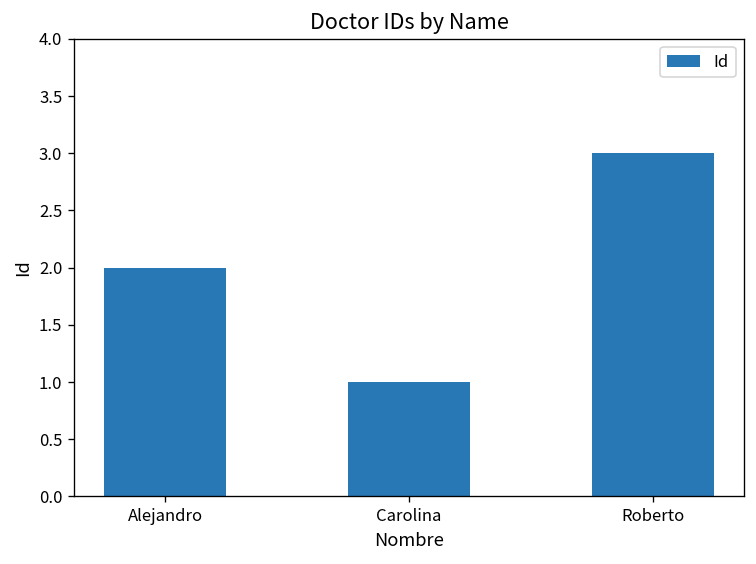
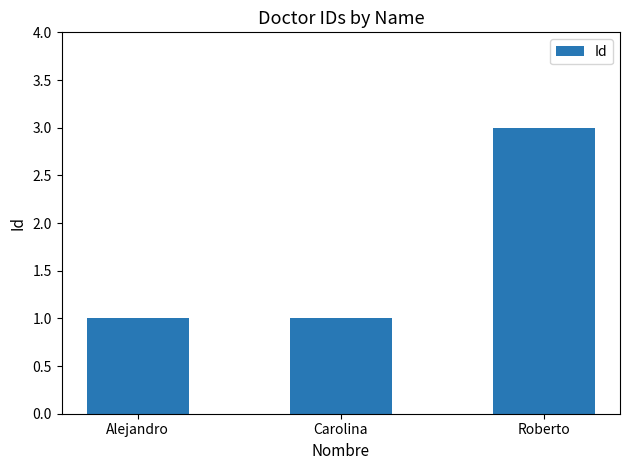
  {
-   "Alejandro": 2,
+   "Alejandro": 1,
    "Carolina": 1,
    "Roberto": 3
  }
